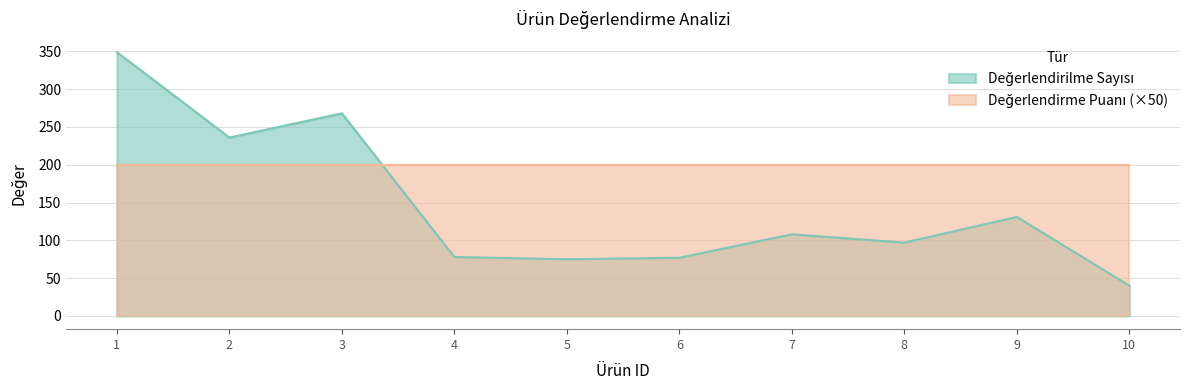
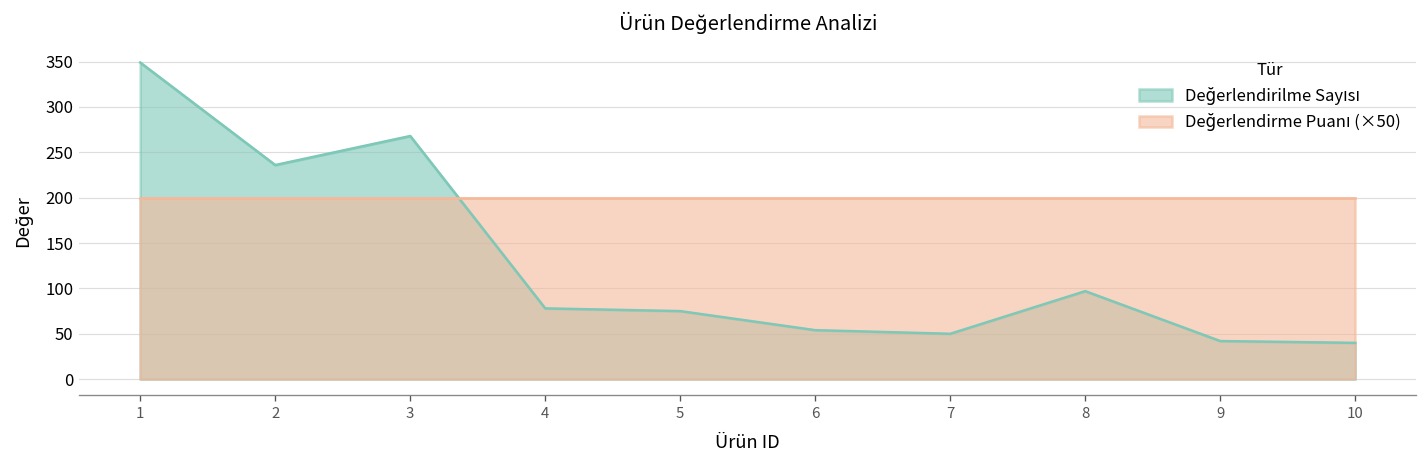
  {
    "Değerlendirilme Sayısı": {
      "1": 350,
      "2": 240,
      "3": 270,
      "4": 80,
      "5": 80,
-     "6": 80,
-     "7": 110,
+     "6": 50,
+     "7": 50,
      "8": 100,
-     "9": 130,
+     "9": 40,
      "10": 40
    },
    "Değerlendirme Puanı (×50)": {
      "1": 200,
      "2": 200,
      "3": 200,
      "4": 200,
      "5": 200,
      "6": 200,
      "7": 200,
      "8": 200,
      "9": 200,
      "10": 200
    }
  }
